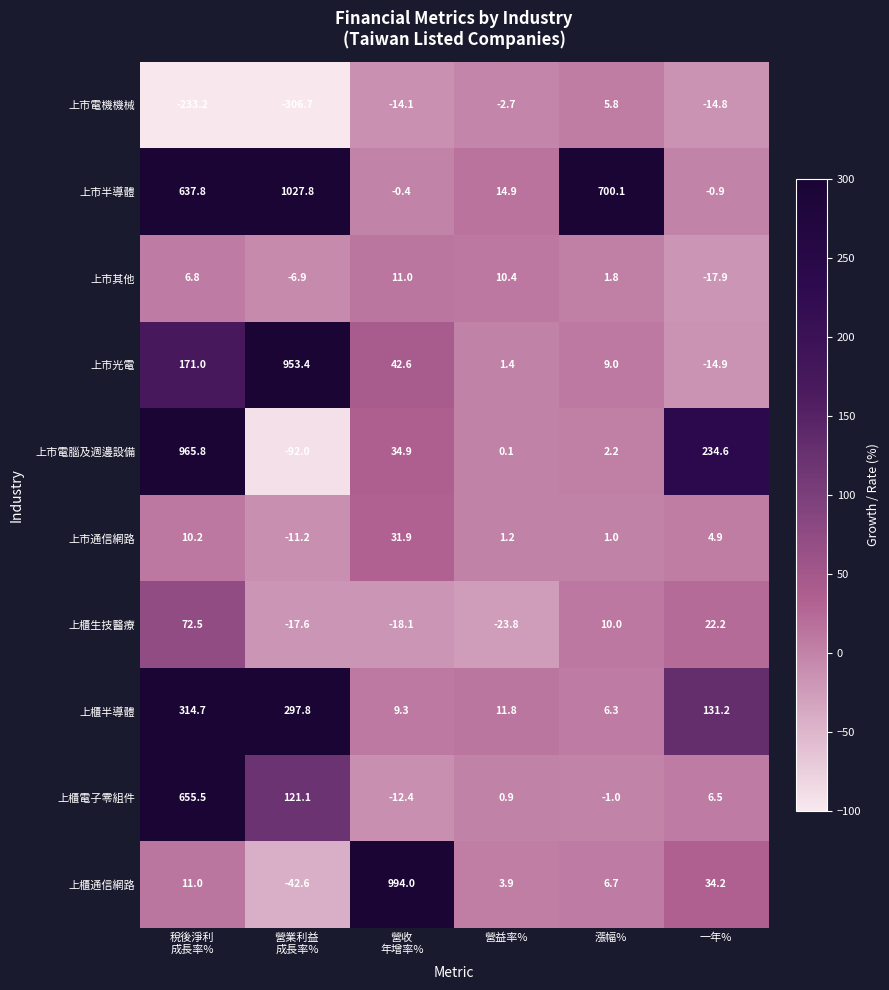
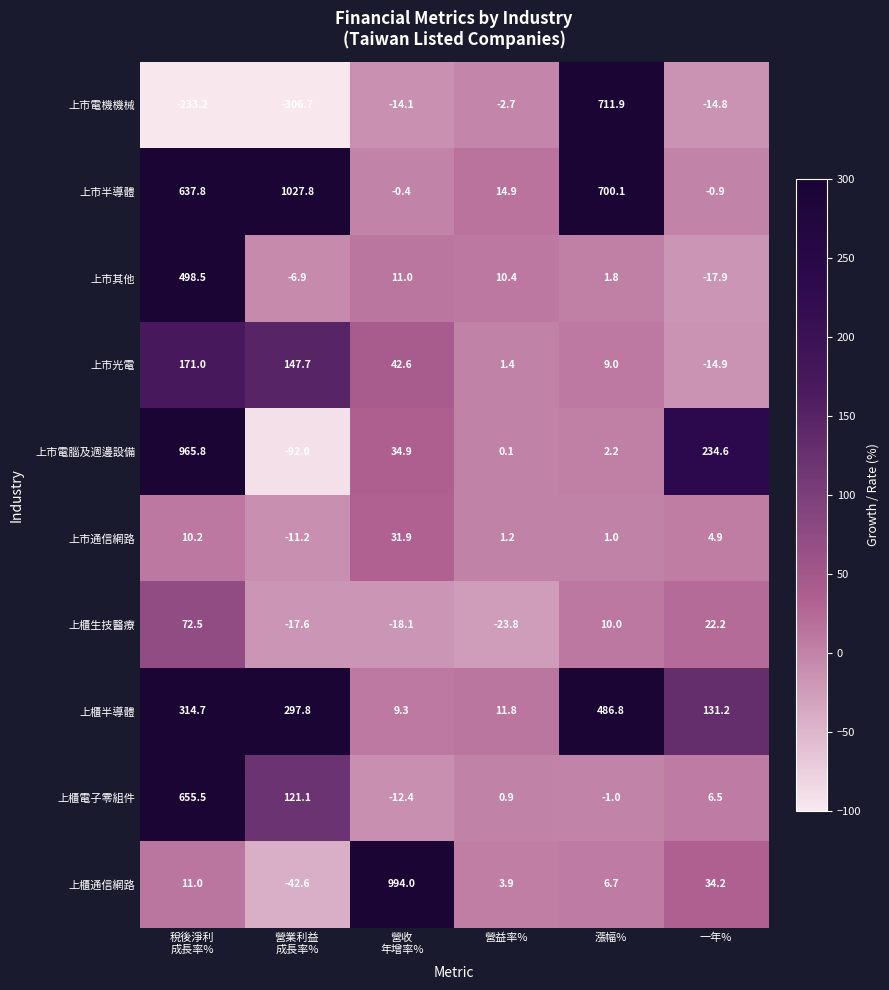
  {
    "上市電機機械": {
      "營收 年增率%": -14.1,
      "營益率%": -2.7,
-     "漲幅%": 5.8,
+     "漲幅%": 711.9,
      "一年%": -14.8
    },
    "上市半導體": {
      "稅後淨利 成長率%": 637.8,
      "營業利益 成長率%": 1027.8,
      "營收 年增率%": -0.4,
      "營益率%": 14.9,
      "漲幅%": 700.1,
      "一年%": -0.9
    },
    "上市其他": {
-     "稅後淨利 成長率%": 6.8,
+     "稅後淨利 成長率%": 498.5,
      "營業利益 成長率%": -6.9,
      "營收 年增率%": 11.0,
      "營益率%": 10.4,
      "漲幅%": 1.8,
      "一年%": -17.9
    },
    "上市光電": {
      "稅後淨利 成長率%": 171.0,
-     "營業利益 成長率%": 953.4,
+     "營業利益 成長率%": 147.7,
      "營收 年增率%": 42.6,
      "營益率%": 1.4,
      "漲幅%": 9.0,
      "一年%": -14.9
    },
    "上市電腦及週邊設備": {
      "稅後淨利 成長率%": 965.8,
      "營收 年增率%": 34.9,
      "營益率%": 0.1,
      "漲幅%": 2.2,
      "一年%": 234.6
    },
    "上市通信網路": {
      "稅後淨利 成長率%": 10.2,
      "營業利益 成長率%": -11.2,
      "營收 年增率%": 31.9,
      "營益率%": 1.2,
      "漲幅%": 1.0,
      "一年%": 4.9
    },
    "上櫃生技醫療": {
      "稅後淨利 成長率%": 72.5,
      "營業利益 成長率%": -17.6,
      "營收 年增率%": -18.1,
      "營益率%": -23.8,
      "漲幅%": 10.0,
      "一年%": 22.2
    },
    "上櫃半導體": {
      "稅後淨利 成長率%": 314.7,
      "營業利益 成長率%": 297.8,
      "營收 年增率%": 9.3,
      "營益率%": 11.8,
-     "漲幅%": 6.3,
+     "漲幅%": 486.8,
      "一年%": 131.2
    },
    "上櫃電子零組件": {
      "稅後淨利 成長率%": 655.5,
      "營業利益 成長率%": 121.1,
      "營收 年增率%": -12.4,
      "營益率%": 0.9,
      "漲幅%": -1.0,
      "一年%": 6.5
    },
    "上櫃通信網路": {
      "稅後淨利 成長率%": 11.0,
      "營業利益 成長率%": -42.6,
      "營收 年增率%": 994.0,
      "營益率%": 3.9,
      "漲幅%": 6.7,
      "一年%": 34.2
    }
  }
